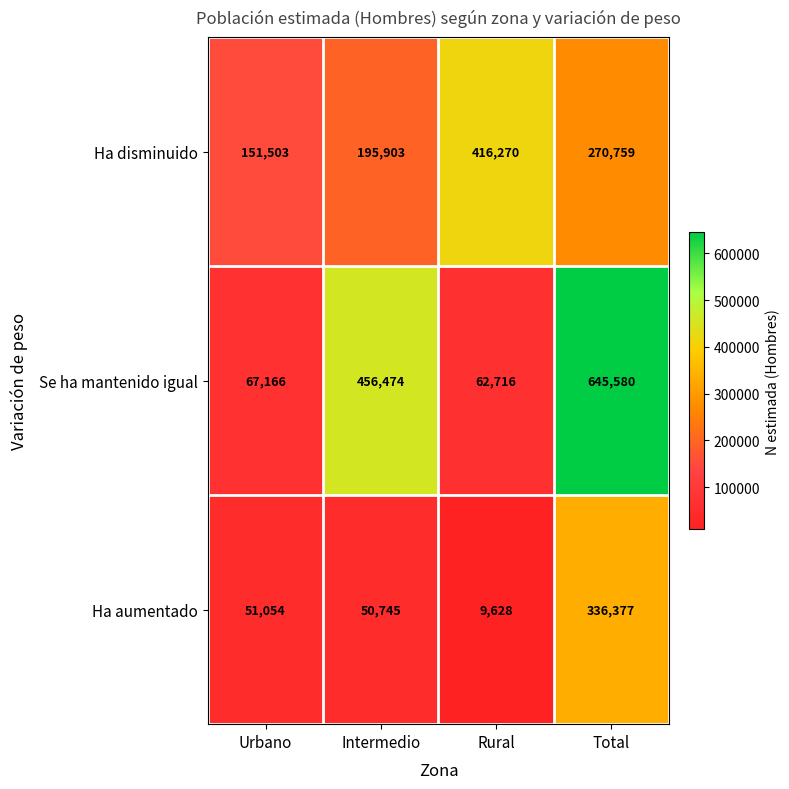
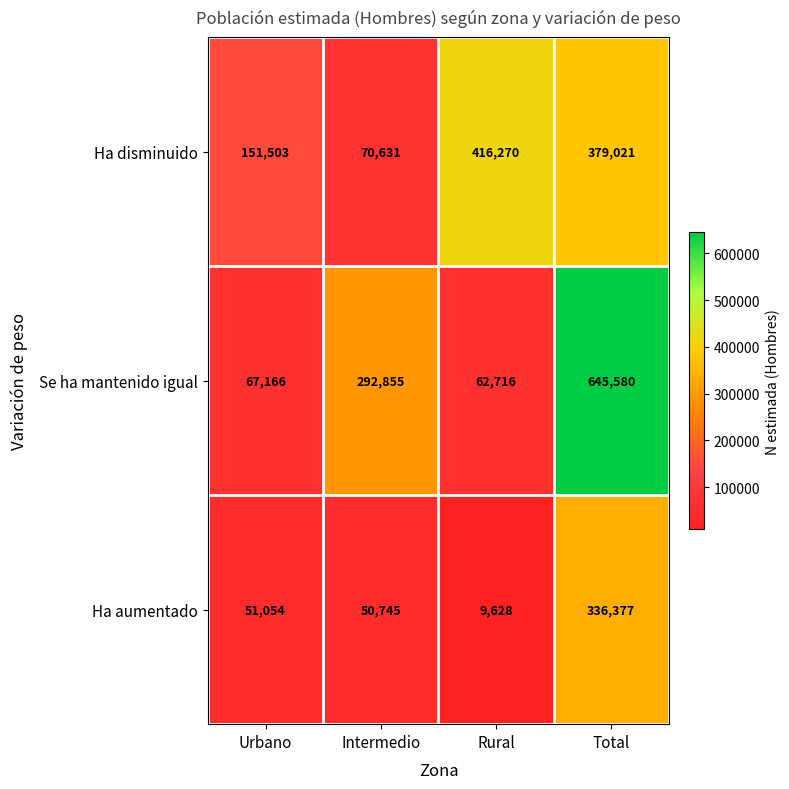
  {
    "Ha disminuido": {
      "Urbano": "151,503",
-     "Intermedio": "195,903",
+     "Intermedio": "70,631",
      "Rural": "416,270",
-     "Total": "270,759"
+     "Total": "379,021"
    },
    "Se ha mantenido igual": {
      "Urbano": "67,166",
-     "Intermedio": "456,474",
+     "Intermedio": "292,855",
      "Rural": "62,716",
      "Total": "645,580"
    },
    "Ha aumentado": {
      "Urbano": "51,054",
      "Intermedio": "50,745",
      "Rural": "9,628",
      "Total": "336,377"
    }
  }
